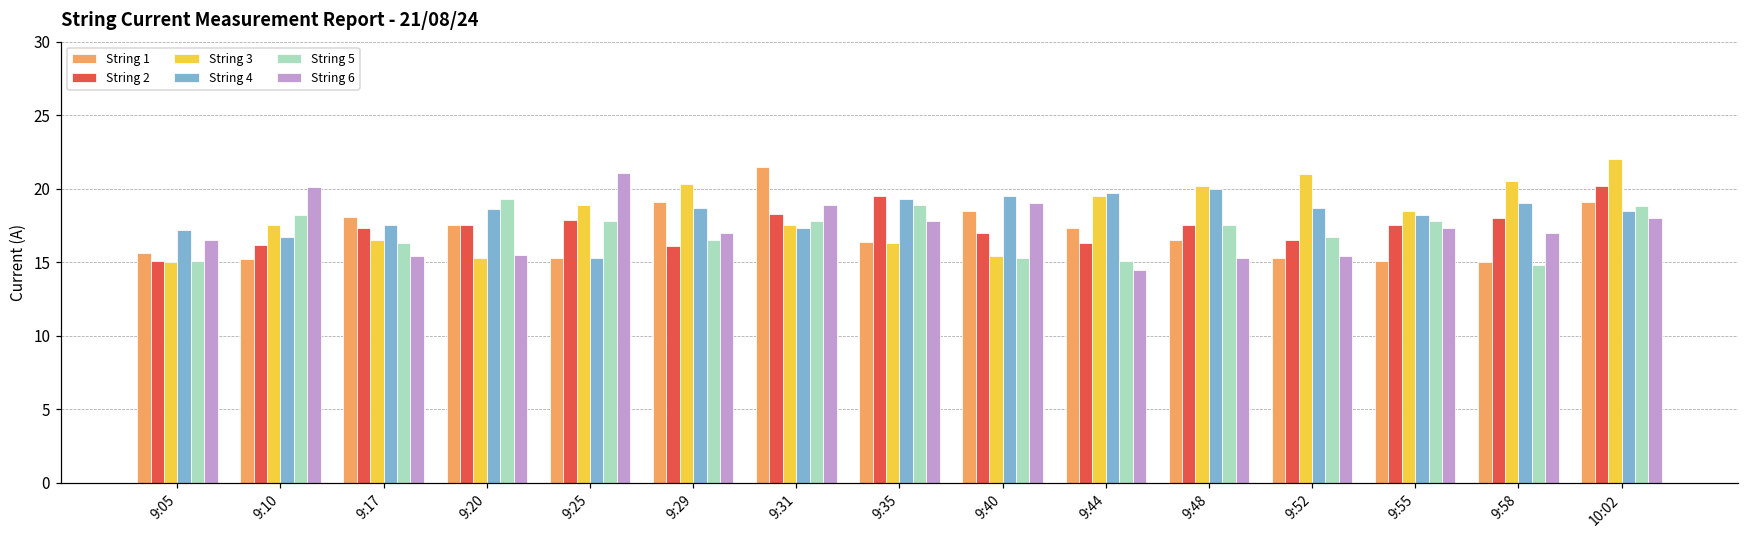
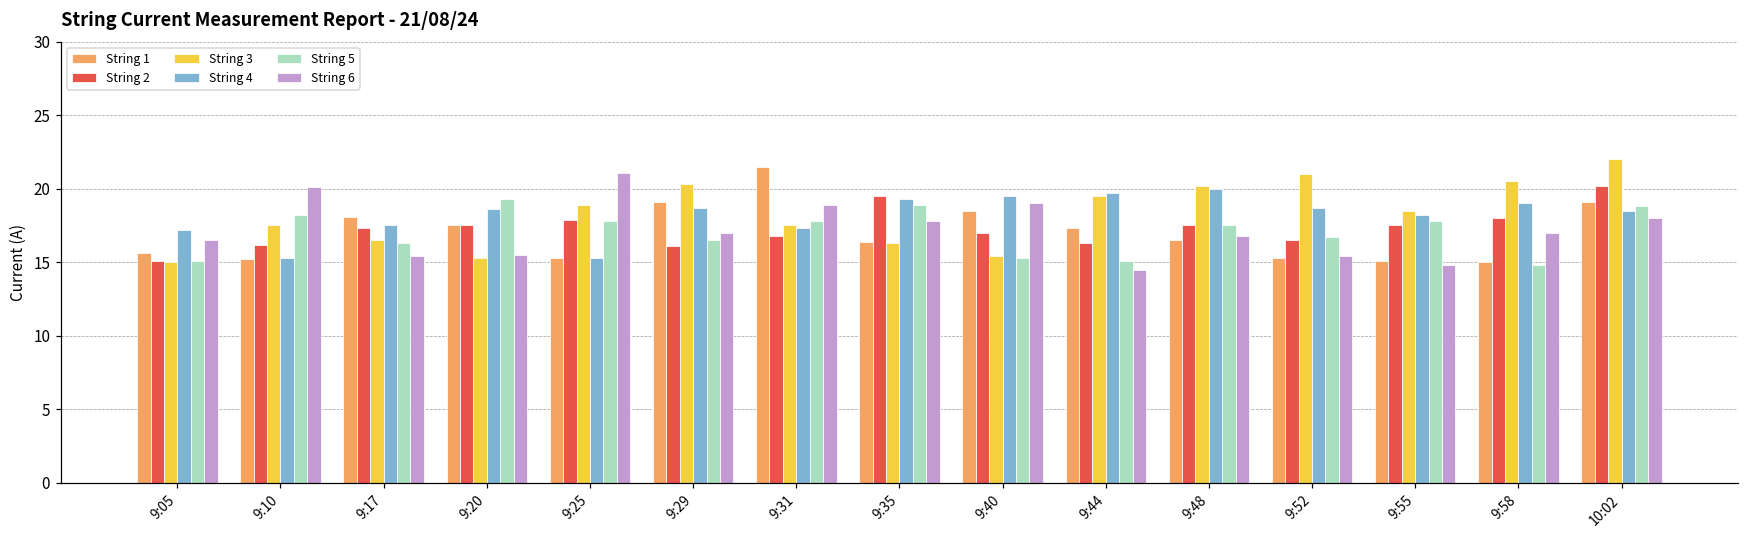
  {
    "String 2": {
      "9:05": 15.1,
      "9:10": 16.2,
      "9:17": 17.3,
      "9:20": 17.5,
      "9:25": 17.9,
      "9:29": 16.1,
-     "9:31": 18.3,
+     "9:31": 16.8,
      "9:35": 19.5,
      "9:40": 17.0,
      "9:44": 16.3,
      "9:48": 17.5,
      "9:52": 16.5,
      "9:55": 17.5,
      "9:58": 18.0,
      "10:02": 20.2
    },
    "String 4": {
      "9:05": 17.2,
-     "9:10": 16.7,
+     "9:10": 15.3,
      "9:17": 17.5,
      "9:20": 18.6,
      "9:25": 15.3,
      "9:29": 18.7,
      "9:31": 17.3,
      "9:35": 19.3,
      "9:40": 19.5,
      "9:44": 19.7,
      "9:48": 20.0,
      "9:52": 18.7,
      "9:55": 18.2,
      "9:58": 19.0,
      "10:02": 18.5
    },
    "String 5": {
      "9:05": 15.1,
      "9:10": 18.2,
      "9:17": 16.3,
      "9:20": 19.3,
      "9:25": 17.8,
      "9:29": 16.5,
      "9:31": 17.8,
      "9:35": 18.9,
      "9:40": 15.3,
      "9:44": 15.1,
      "9:48": 17.5,
      "9:52": 16.7,
      "9:55": 17.8,
      "9:58": 14.8,
      "10:02": 18.8
    },
    "String 6": {
      "9:05": 16.5,
      "9:10": 20.1,
      "9:17": 15.4,
      "9:20": 15.5,
      "9:25": 21.1,
      "9:29": 17.0,
      "9:31": 18.9,
      "9:35": 17.8,
      "9:40": 19.0,
      "9:44": 14.5,
-     "9:48": 15.3,
+     "9:48": 16.8,
      "9:52": 15.4,
-     "9:55": 17.3,
+     "9:55": 14.8,
      "9:58": 17.0,
      "10:02": 18.0
    }
  }
